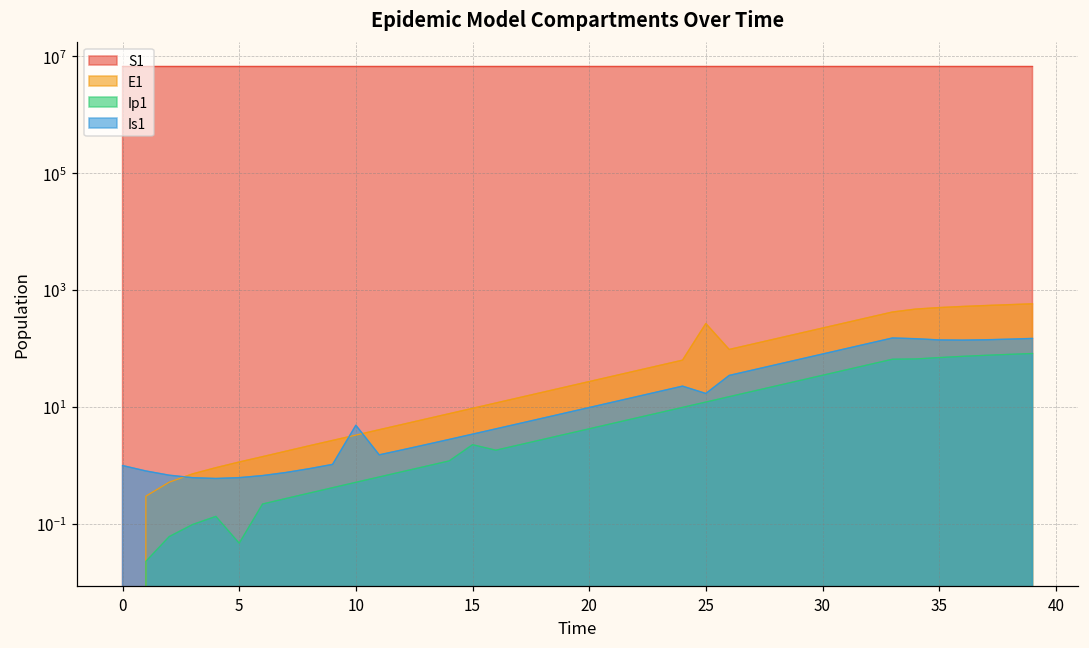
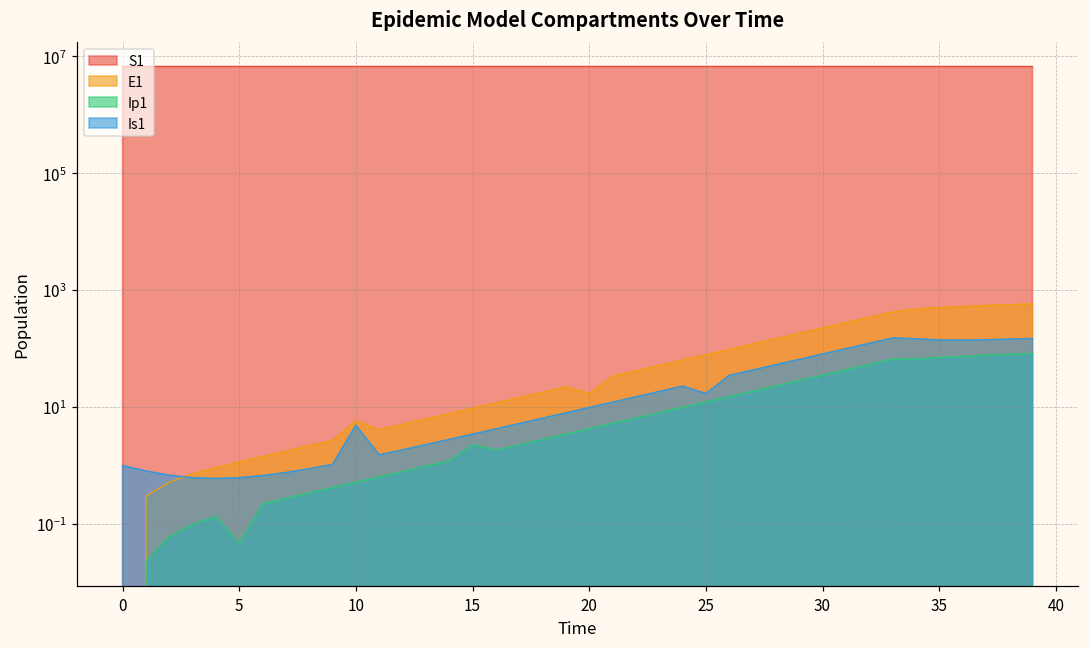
  {
    "S1": {
      "5": 7000000,
      "10": 7000000,
      "15": 7000000,
      "20": 7000000,
      "25": 7000000,
      "30": 7000000,
      "35": 7000000
    },
    "E1": {
      "5": 1.2,
-     "10": 3,
+     "10": 6,
      "15": 10,
-     "20": 30,
-     "25": 300,
+     "20": 17,
+     "25": 80,
      "30": 220,
      "35": 500
    },
    "Ip1": {
      "5": 0.05,
      "10": 0.5,
      "15": 2.3,
      "20": 4,
      "25": 12,
      "30": 30,
      "35": 70
    },
    "Is1": {
      "0": 1,
      "5": 0.6,
      "10": 5,
      "15": 3,
      "20": 10,
      "25": 17,
      "30": 80,
      "35": 140
    }
  }
